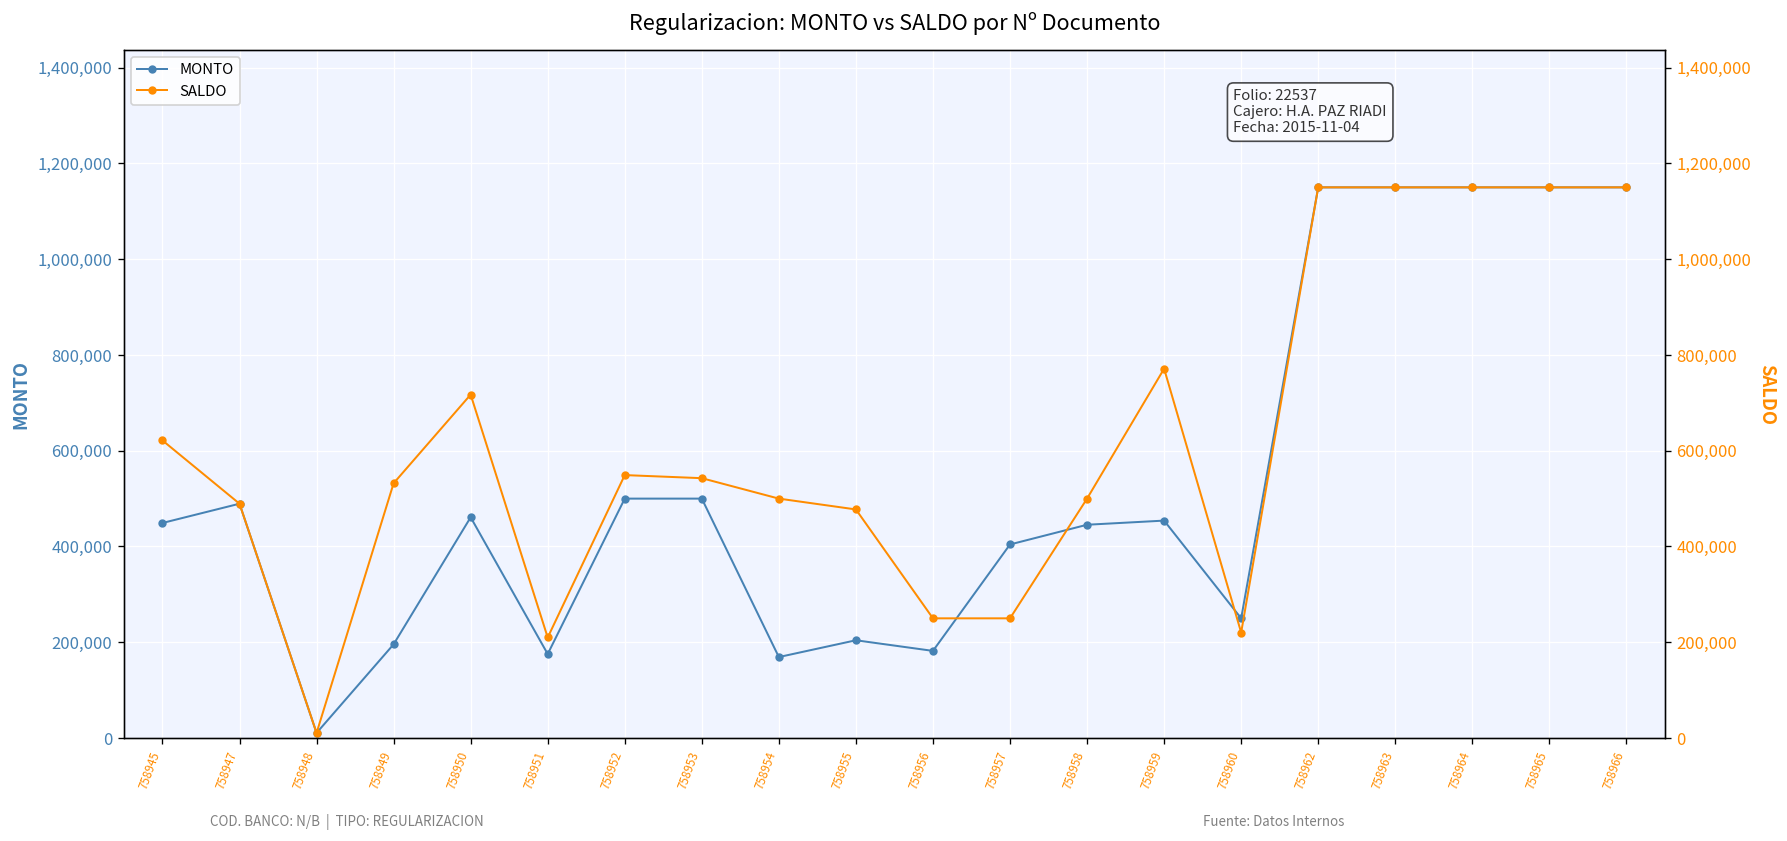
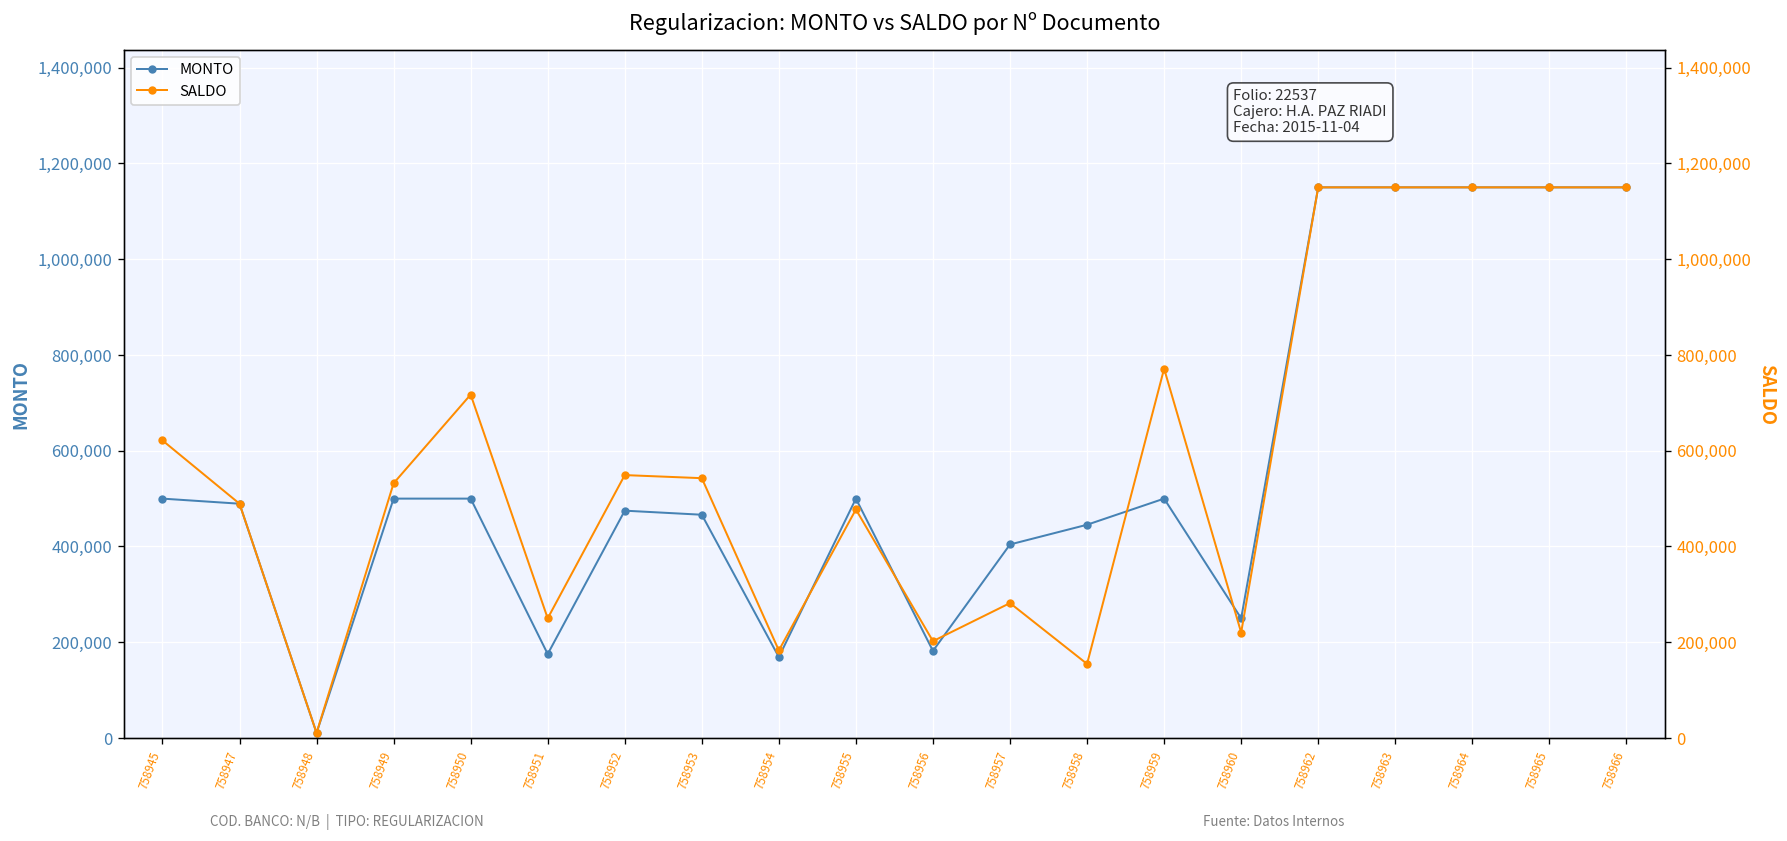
  {
    "MONTO": {
-     "758945": "450,000",
+     "758945": "500,000",
      "758947": "490,000",
      "758948": "10,000",
-     "758949": "200,000",
-     "758950": "460,000",
+     "758949": "500,000",
+     "758950": "500,000",
      "758951": "180,000",
-     "758952": "500,000",
-     "758953": "500,000",
+     "758952": "470,000",
+     "758953": "470,000",
      "758954": "170,000",
-     "758955": "200,000",
+     "758955": "500,000",
      "758956": "180,000",
      "758957": "400,000",
      "758958": "450,000",
-     "758959": "450,000",
+     "758959": "500,000",
      "758960": "250,000",
      "758962": "1,150,000",
      "758963": "1,150,000",
      "758964": "1,150,000",
      "758965": "1,150,000",
      "758966": "1,150,000"
    },
    "SALDO": {
      "758945": "620,000",
      "758947": "490,000",
      "758948": "10,000",
      "758949": "530,000",
      "758950": "720,000",
-     "758951": "210,000",
+     "758951": "250,000",
      "758952": "550,000",
      "758953": "540,000",
-     "758954": "500,000",
+     "758954": "180,000",
      "758955": "480,000",
-     "758956": "250,000",
-     "758957": "250,000",
-     "758958": "500,000",
+     "758956": "200,000",
+     "758957": "280,000",
+     "758958": "150,000",
      "758959": "770,000",
      "758960": "220,000",
      "758962": "1,150,000",
      "758963": "1,150,000",
      "758964": "1,150,000",
      "758965": "1,150,000",
      "758966": "1,150,000"
    }
  }
